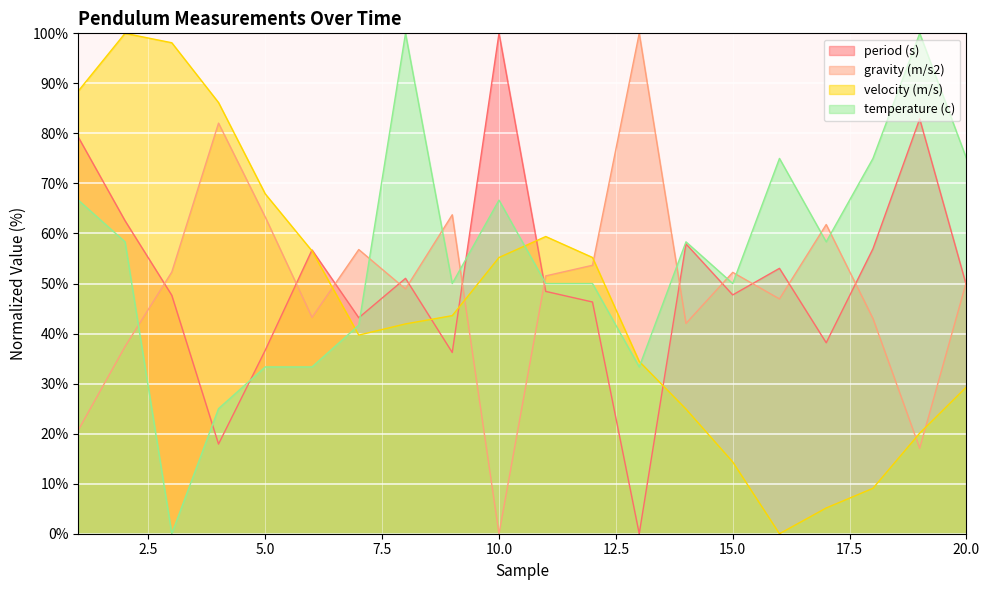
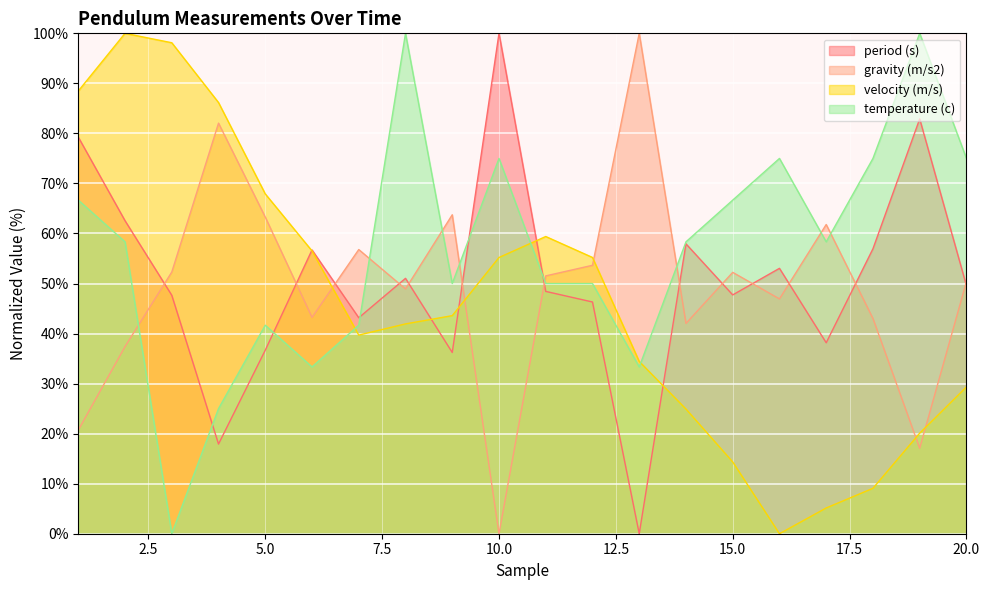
  {
    "velocity (m/s)": {
      "5.0": "68%",
      "10.0": "55%",
      "15.0": "14%",
      "20.0": "29%"
    },
    "temperature (c)": {
-     "5.0": "33%",
-     "10.0": "67%",
-     "15.0": "50%",
+     "5.0": "42%",
+     "10.0": "75%",
+     "15.0": "67%",
      "20.0": "75%"
    }
  }
